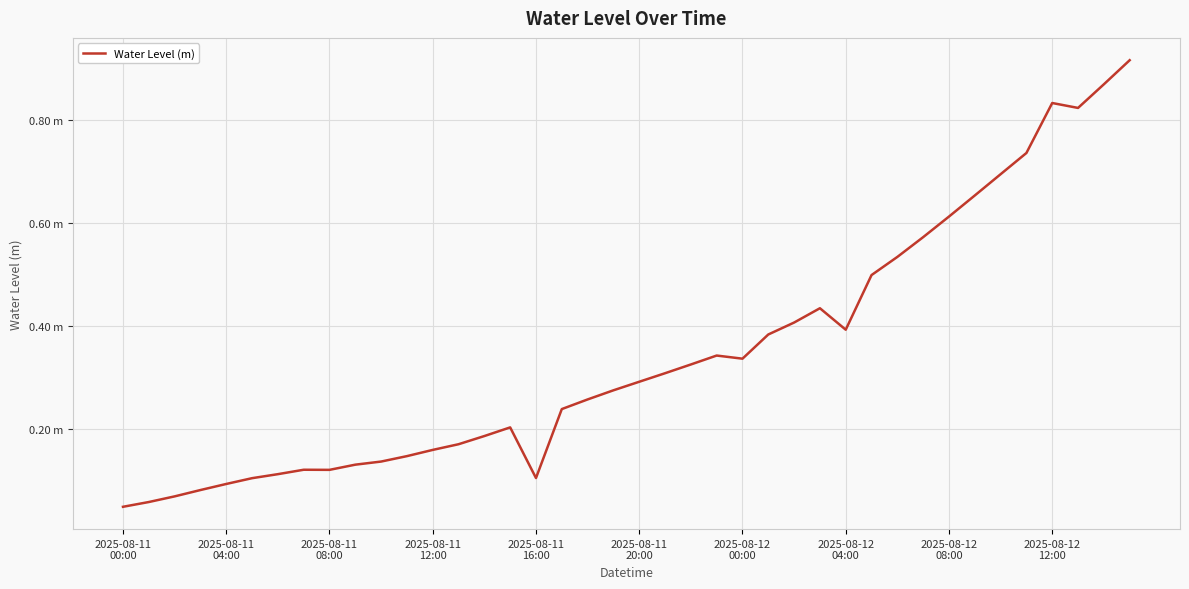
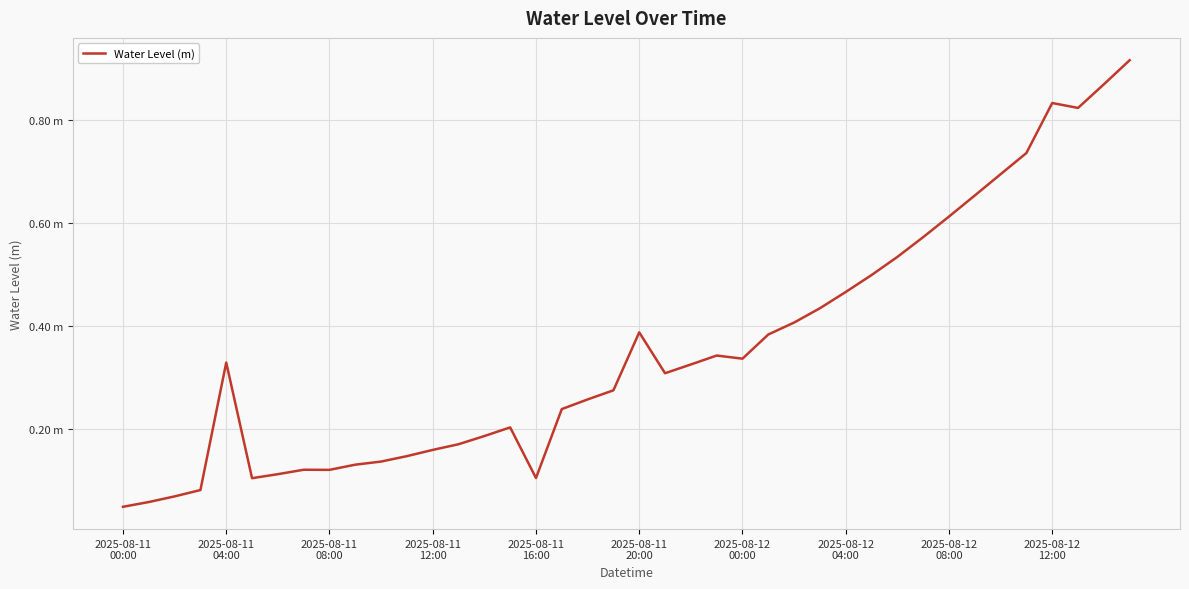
  {
    "2025-08-11 00:00": "0.05 m",
-   "2025-08-11 04:00": "0.09 m",
+   "2025-08-11 04:00": "0.33 m",
    "2025-08-11 08:00": "0.12 m",
    "2025-08-11 12:00": "0.16 m",
    "2025-08-11 16:00": "0.10 m",
-   "2025-08-11 20:00": "0.29 m",
+   "2025-08-11 20:00": "0.39 m",
    "2025-08-12 00:00": "0.34 m",
-   "2025-08-12 04:00": "0.39 m",
+   "2025-08-12 04:00": "0.47 m",
    "2025-08-12 08:00": "0.61 m",
    "2025-08-12 12:00": "0.83 m"
  }
